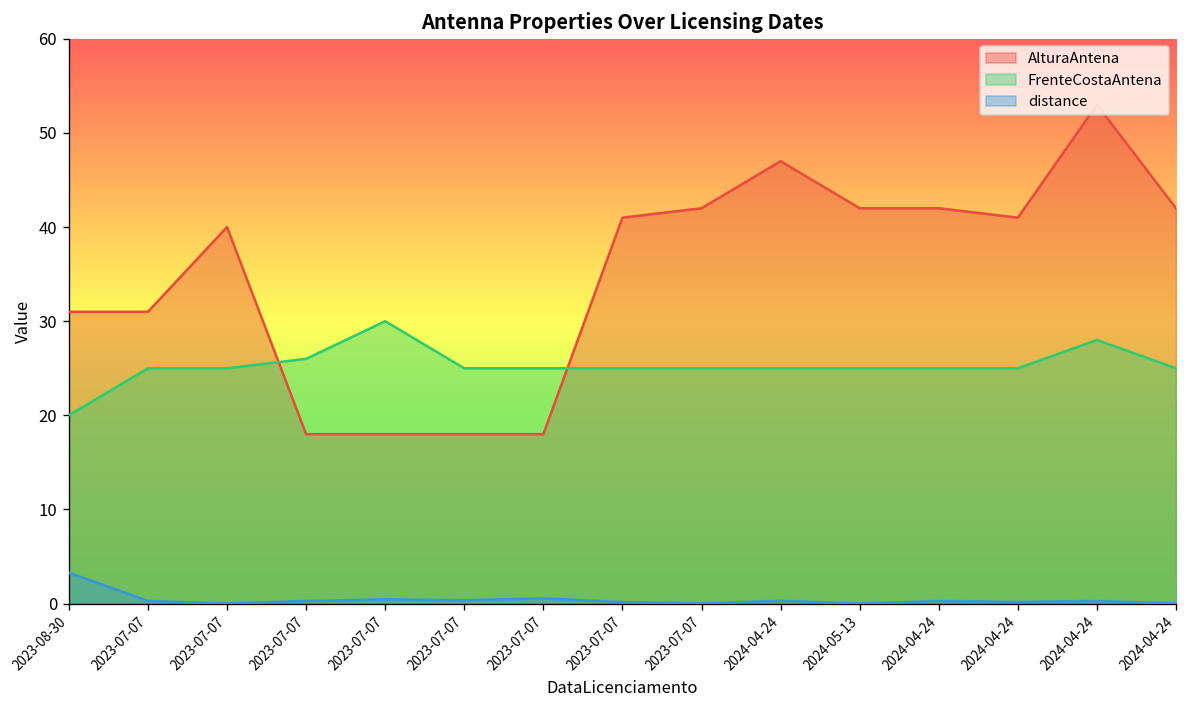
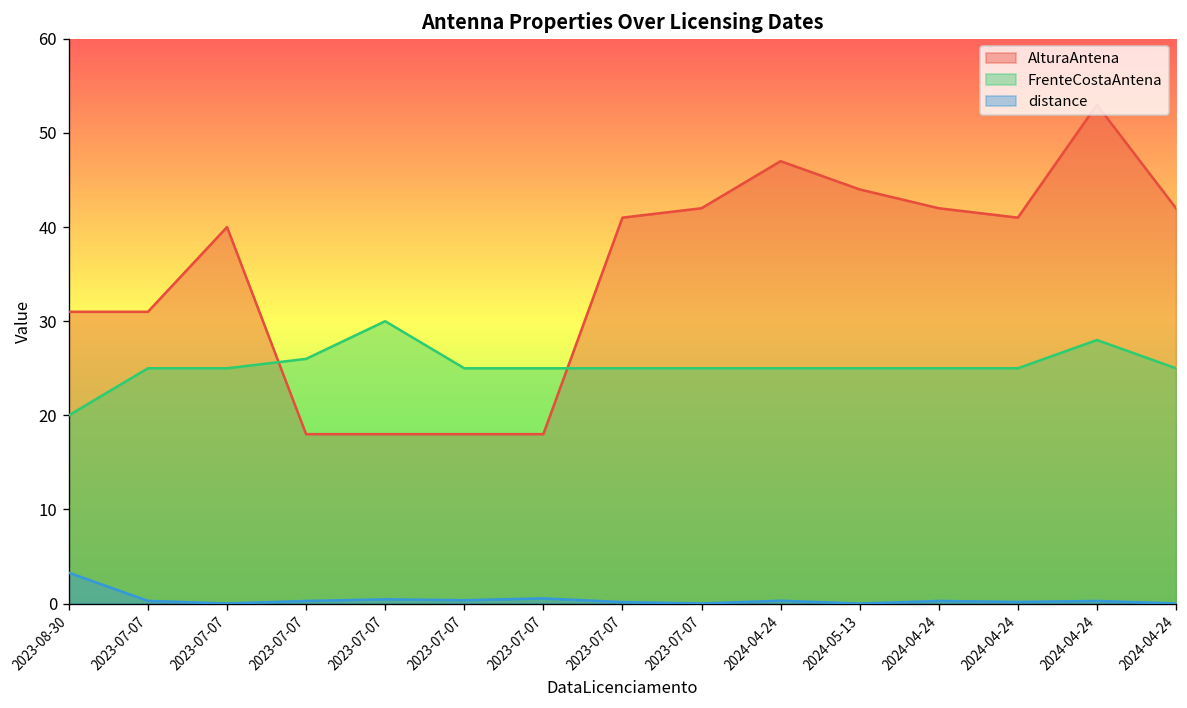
  {
    "AlturaAntena": {
      "2023-08-30": 31,
-     "2024-05-13": 42
+     "2024-05-13": 44
    },
    "FrenteCostaAntena": {
      "2023-08-30": 20,
      "2024-05-13": 25
    },
    "distance": {
      "2023-08-30": 3,
      "2024-05-13": 0
    }
  }
